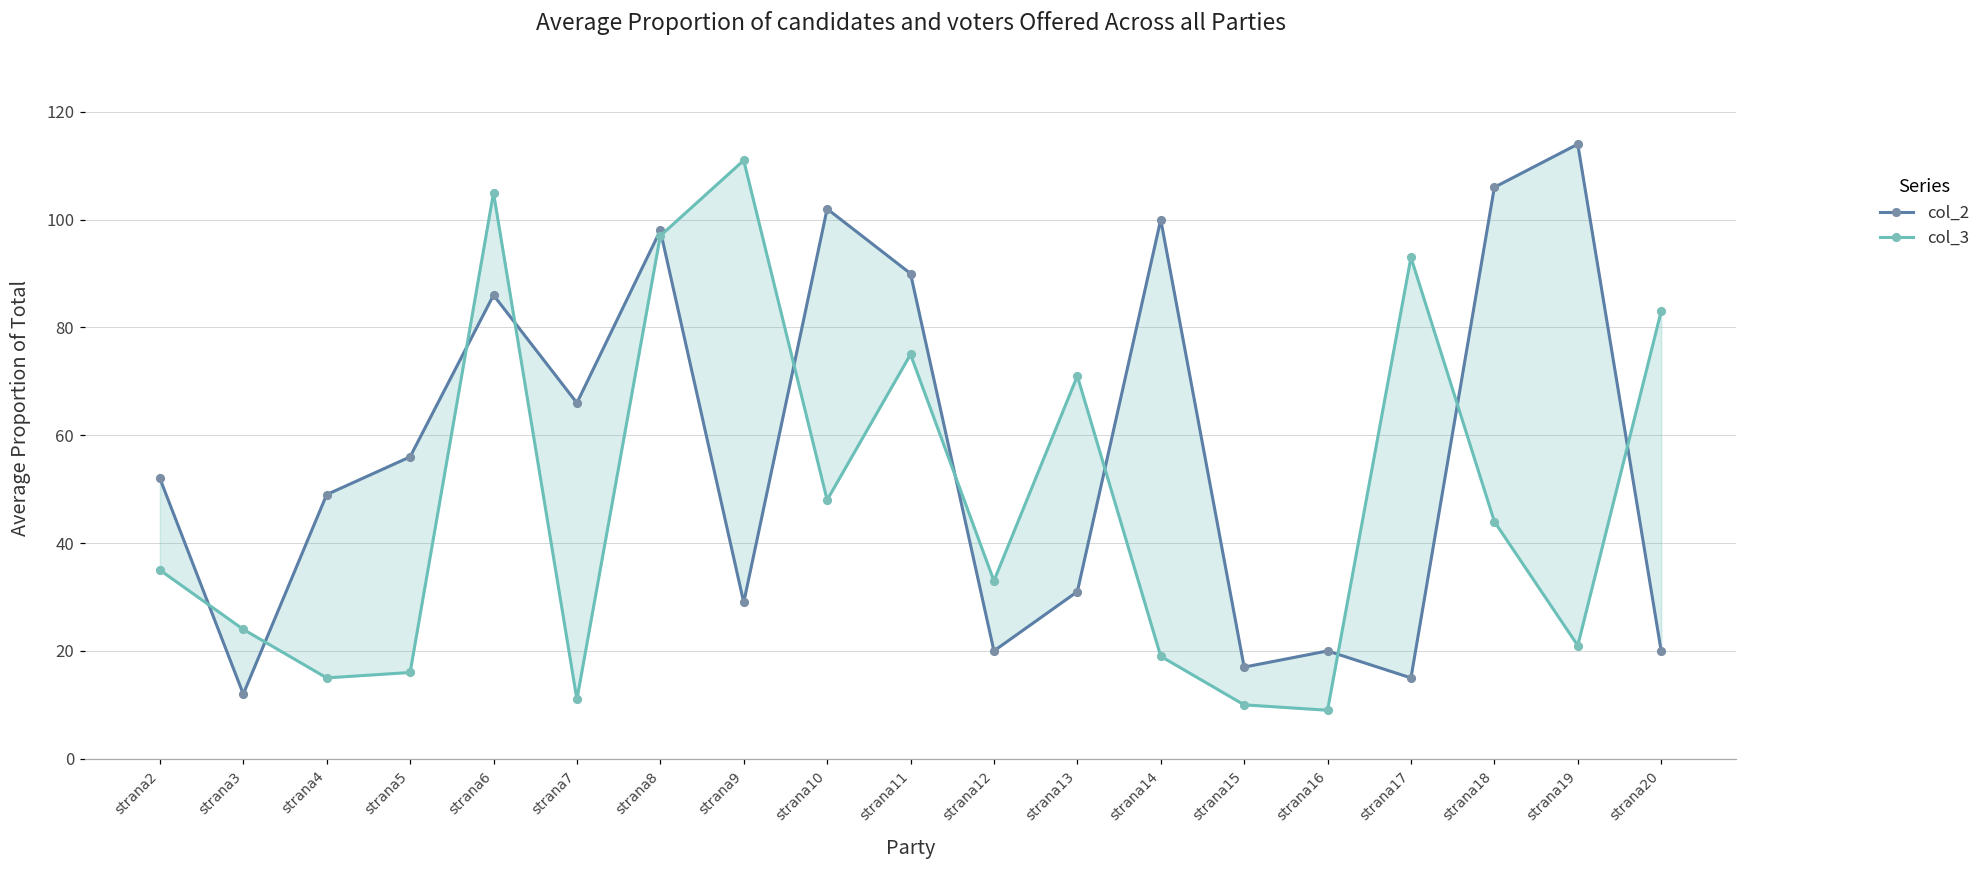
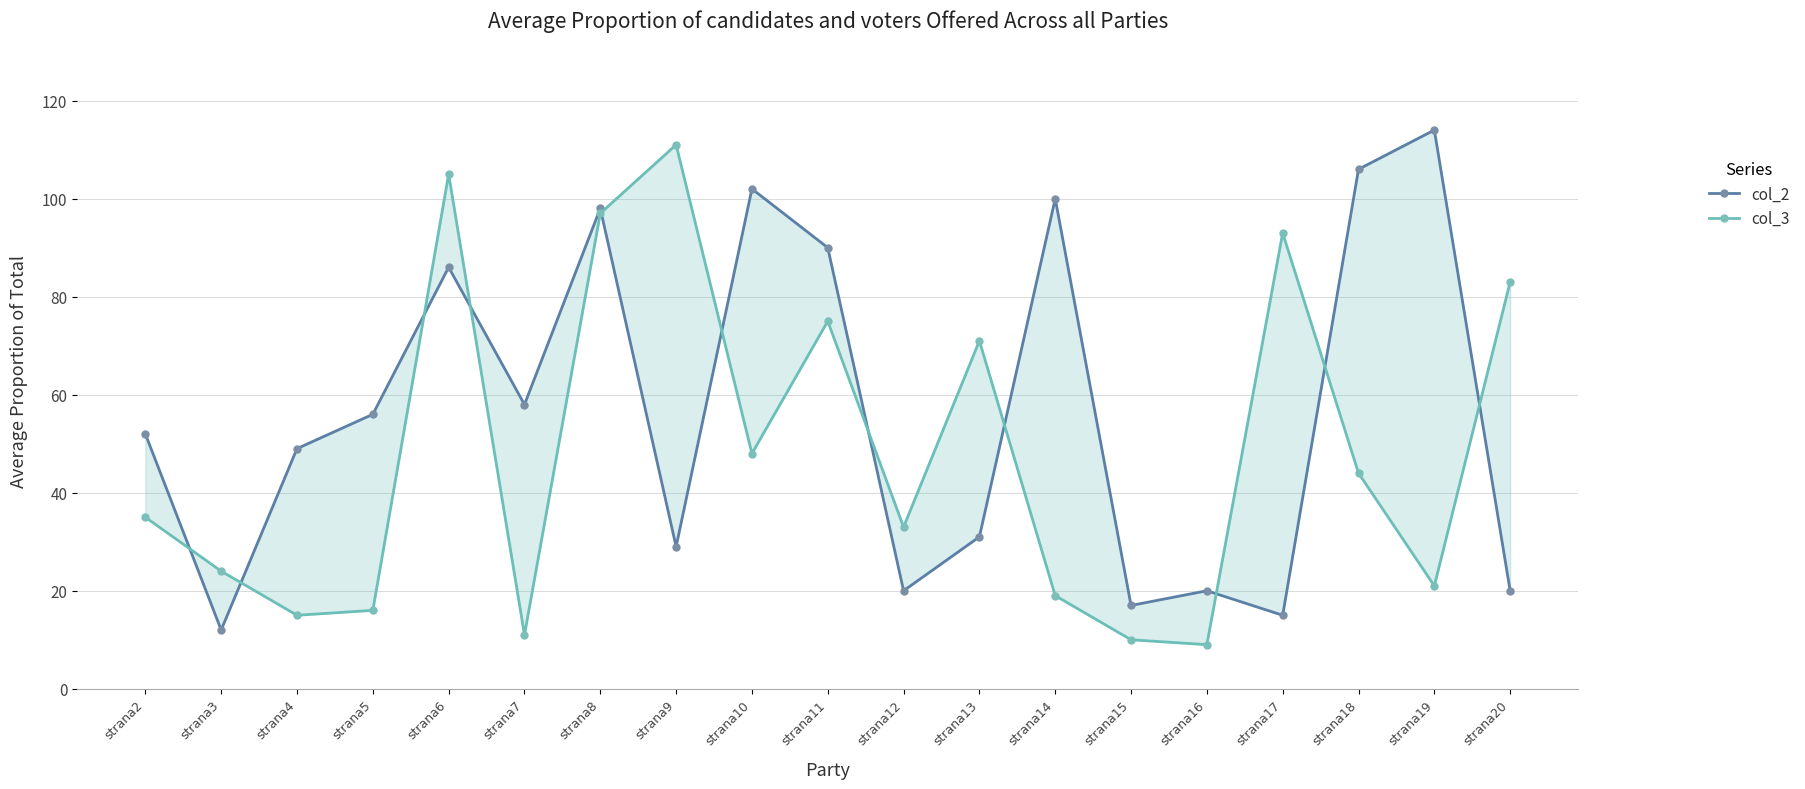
  {
    "col_2": {
      "strana3": 12,
      "strana6": 86,
-     "strana7": 66,
+     "strana7": 58,
      "strana9": 29,
      "strana12": 20,
      "strana13": 31,
      "strana17": 15,
      "strana20": 20
    }
  }
